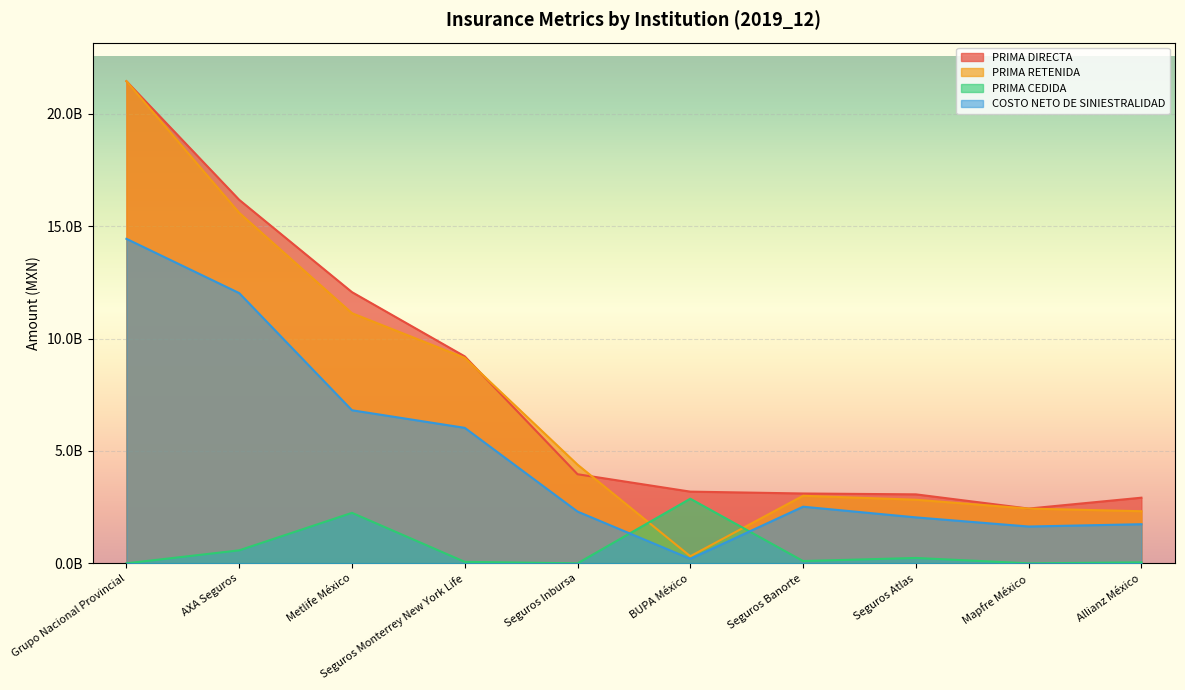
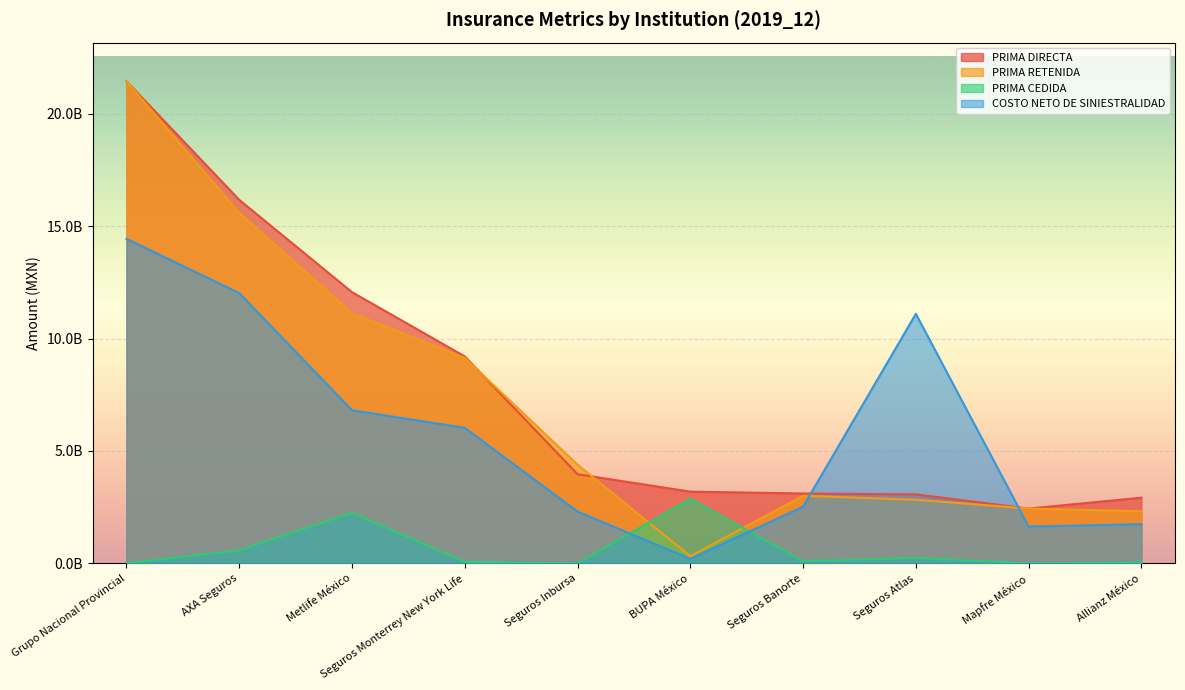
  {
    "PRIMA DIRECTA": {
      "AXA Seguros": 16200000000,
      "Metlife México": 12100000000,
      "Seguros Inbursa": 4000000000,
      "BUPA México": 3200000000,
      "Seguros Atlas": 3100000000,
      "Allianz México": 2900000000
    },
    "PRIMA RETENIDA": {
      "AXA Seguros": 15600000000,
      "Metlife México": 11100000000,
      "Seguros Inbursa": 4400000000,
      "Seguros Atlas": 2800000000,
      "Allianz México": 2300000000
    },
    "PRIMA CEDIDA": {
      "Grupo Nacional Provincial": 0,
      "AXA Seguros": 600000000,
      "Metlife México": 2200000000,
      "Seguros Monterrey New York Life": 100000000,
      "Seguros Inbursa": 0,
      "BUPA México": 2900000000,
      "Seguros Banorte": 100000000,
      "Seguros Atlas": 200000000,
      "Mapfre México": 0,
      "Allianz México": 0
    },
    "COSTO NETO DE SINIESTRALIDAD": {
      "Grupo Nacional Provincial": 14400000000,
      "AXA Seguros": 12000000000,
      "Metlife México": 6800000000,
      "Seguros Monterrey New York Life": 6000000000,
      "Seguros Inbursa": 2300000000,
      "Seguros Banorte": 2500000000,
-     "Seguros Atlas": 2000000000,
+     "Seguros Atlas": 11100000000,
      "Mapfre México": 1600000000,
      "Allianz México": 1700000000
    }
  }
